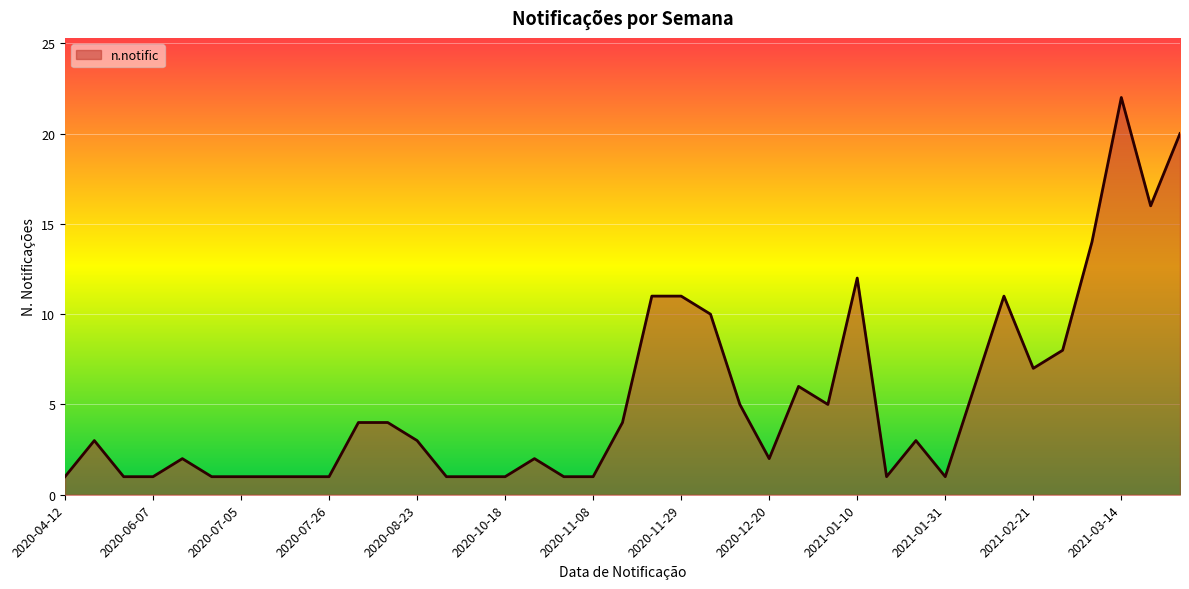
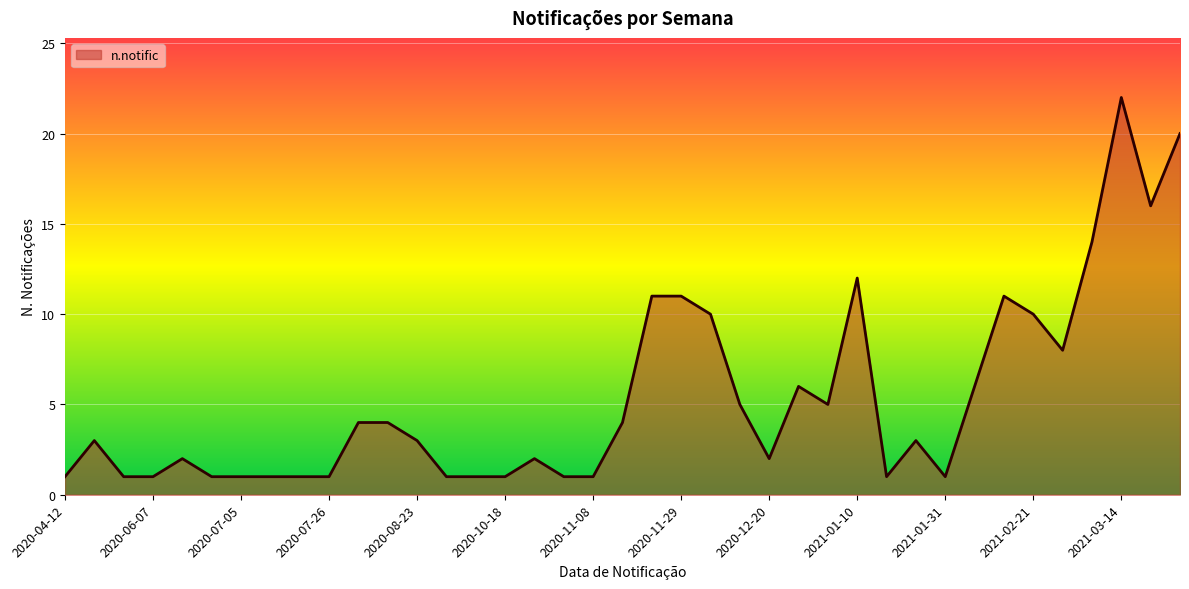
  {
    "2020-04-12": 1,
    "2020-06-07": 1,
    "2020-07-05": 1,
    "2020-07-26": 1,
    "2020-08-23": 3,
    "2020-10-18": 1,
    "2020-11-08": 1,
    "2020-11-29": 11,
    "2020-12-20": 2,
    "2021-01-10": 12,
    "2021-01-31": 1,
-   "2021-02-21": 7,
+   "2021-02-21": 10,
    "2021-03-14": 22
  }
